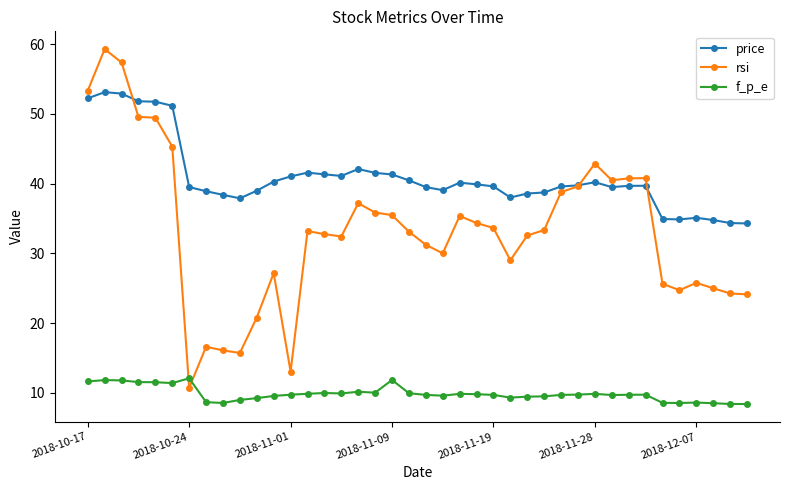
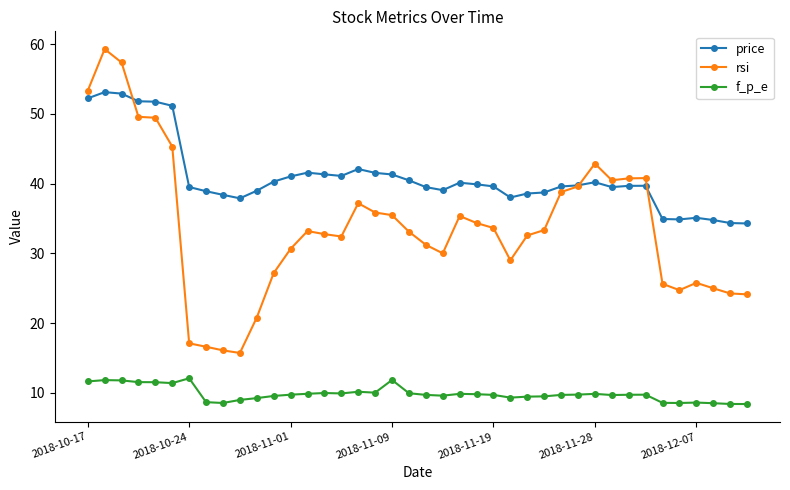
  {
    "price": {
      "2018-10-24": 40,
      "2018-11-01": 41,
      "2018-11-09": 41,
      "2018-11-19": 40,
      "2018-11-28": 40,
      "2018-12-07": 35
    },
    "rsi": {
-     "2018-10-24": 11,
-     "2018-11-01": 13,
+     "2018-10-24": 17,
+     "2018-11-01": 31,
      "2018-11-09": 35,
      "2018-11-19": 34,
      "2018-11-28": 43,
      "2018-12-07": 26
    },
    "f_p_e": {
      "2018-10-24": 12,
      "2018-11-01": 10,
      "2018-11-09": 12,
      "2018-11-19": 10,
      "2018-11-28": 10,
      "2018-12-07": 9
    }
  }
